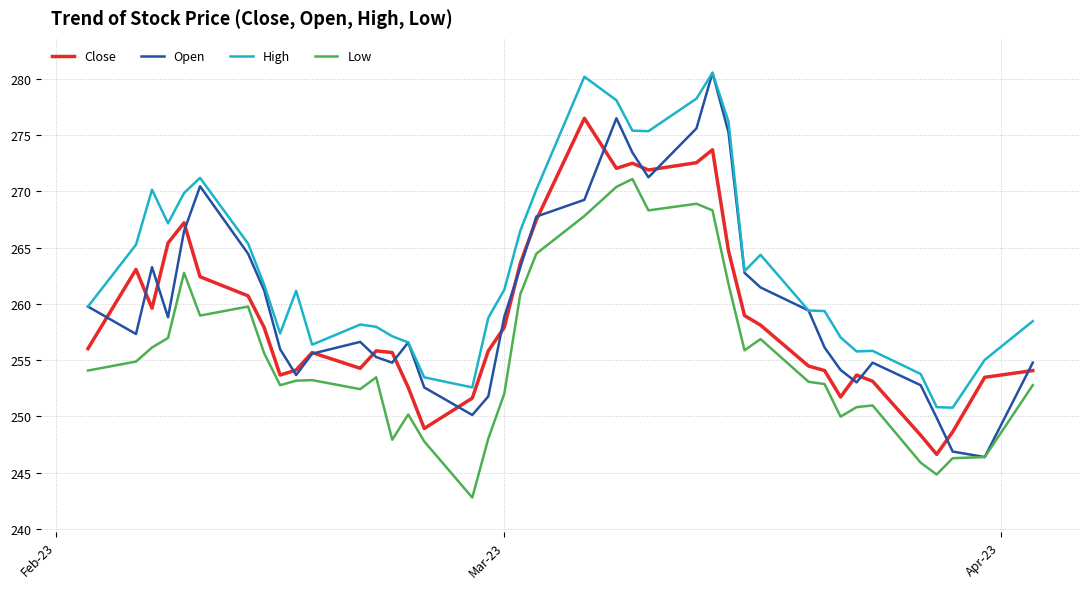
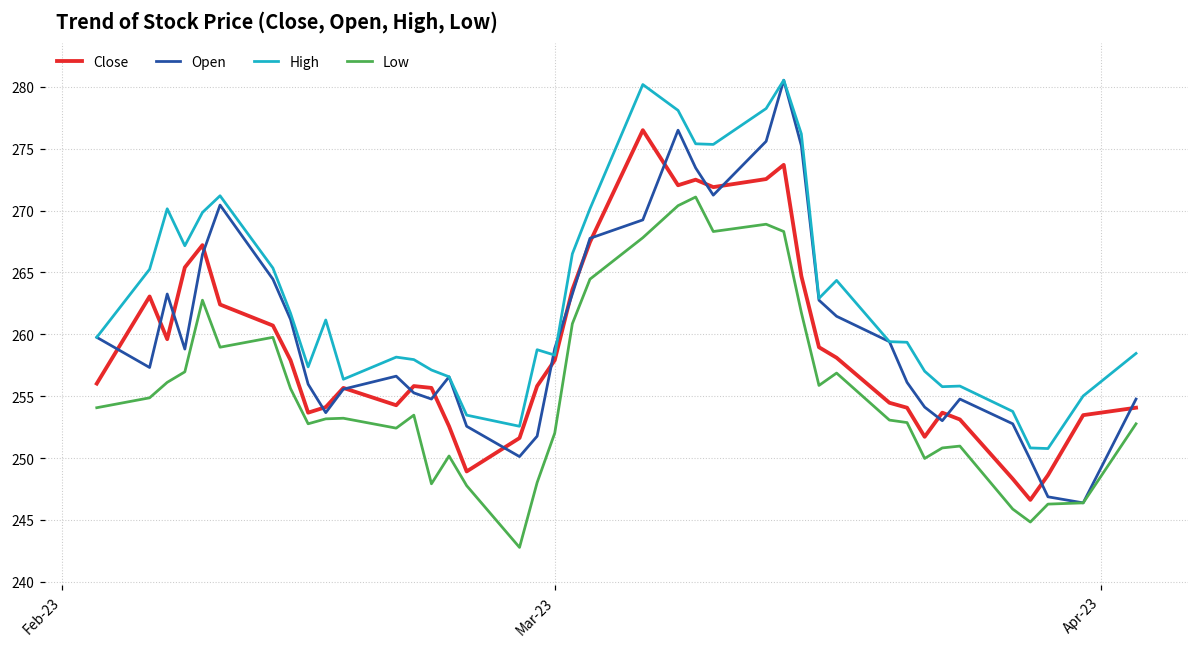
  {
    "Close": {
      "Mar-23": 257.9
    },
    "Open": {
      "Mar-23": 258.9
    },
    "High": {
-     "Mar-23": 261.3
+     "Mar-23": 258.3
    },
    "Low": {
      "Mar-23": 252.0
    }
  }
